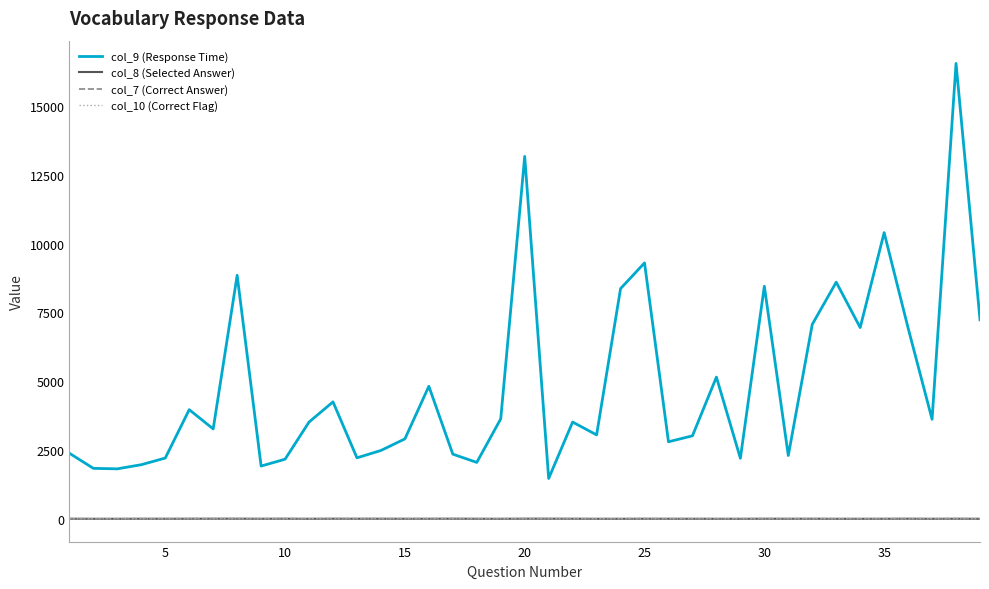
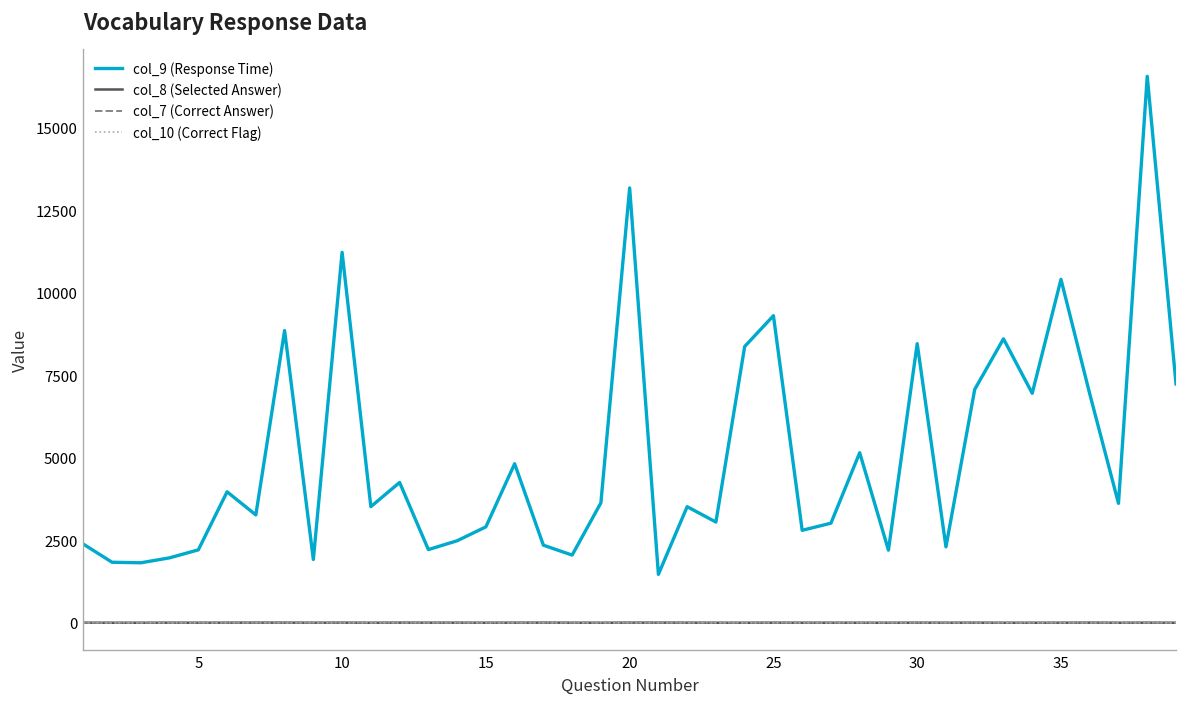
  {
    "col_9 (Response Time)": {
      "5": 2200,
-     "10": 2200,
+     "10": 11200,
      "15": 2900,
      "20": 13200,
      "25": 9300,
      "30": 8500,
      "35": 10400
    },
    "col_10 (Correct Flag)": {
      "5": 0,
      "10": 0,
      "15": 0,
      "20": 0,
      "25": 0,
      "30": 0,
      "35": 0
    }
  }
